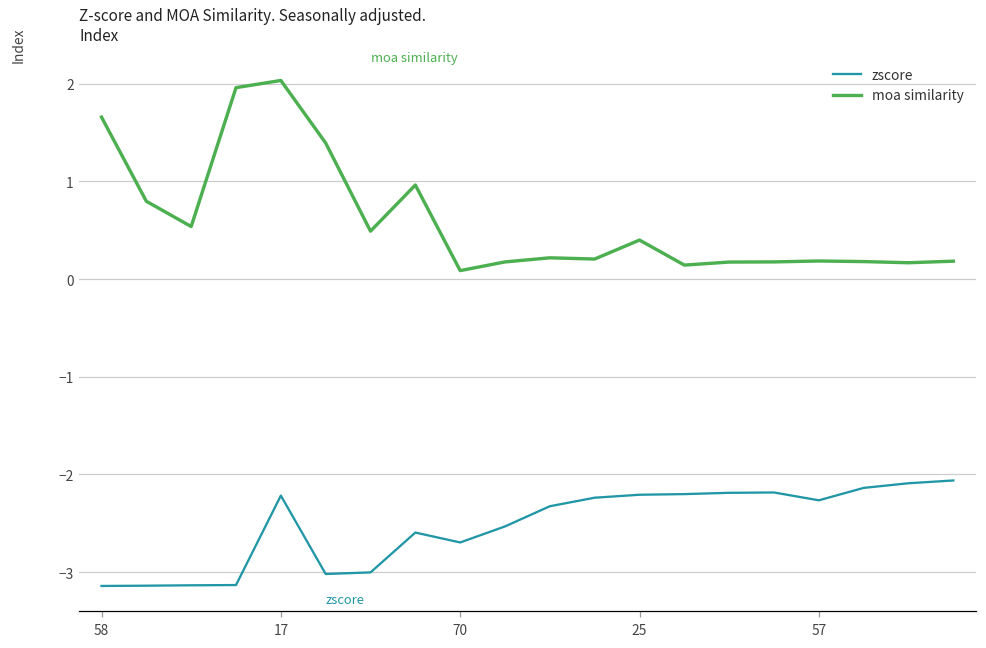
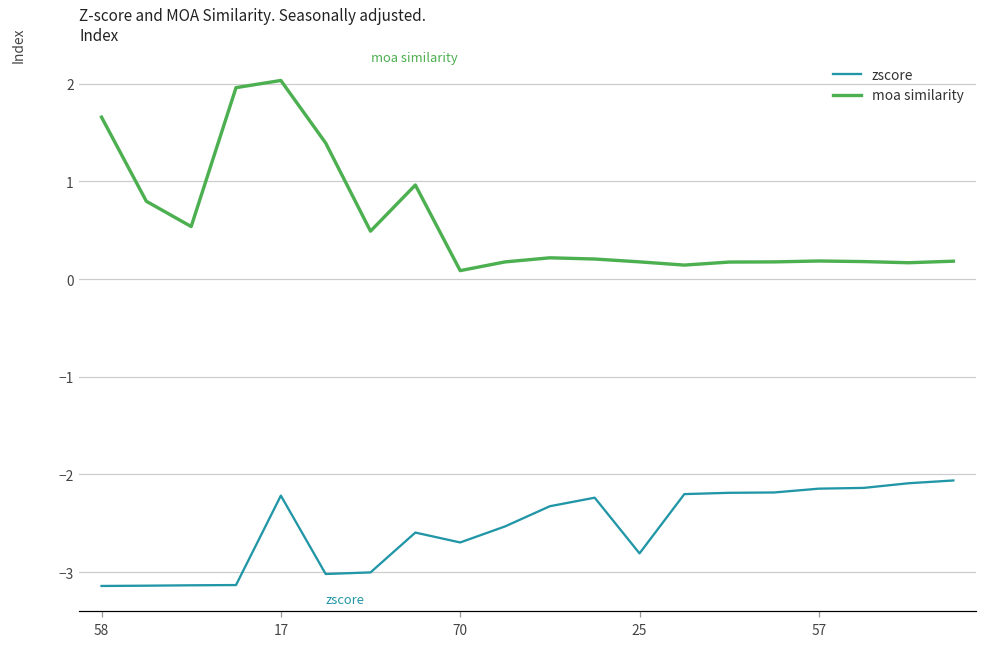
  {
    "zscore": {
      "58": -3.1,
      "17": -2.2,
      "70": -2.7,
-     "25": -2.2,
-     "57": -2.3
+     "25": -2.8,
+     "57": -2.1
    },
    "moa similarity": {
      "58": 1.7,
      "17": 2.0,
      "70": 0.1,
-     "25": 0.4,
+     "25": 0.2,
      "57": 0.2
    }
  }
